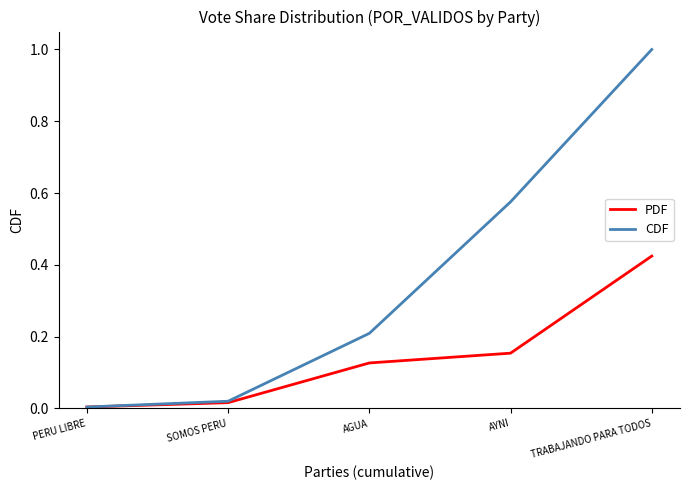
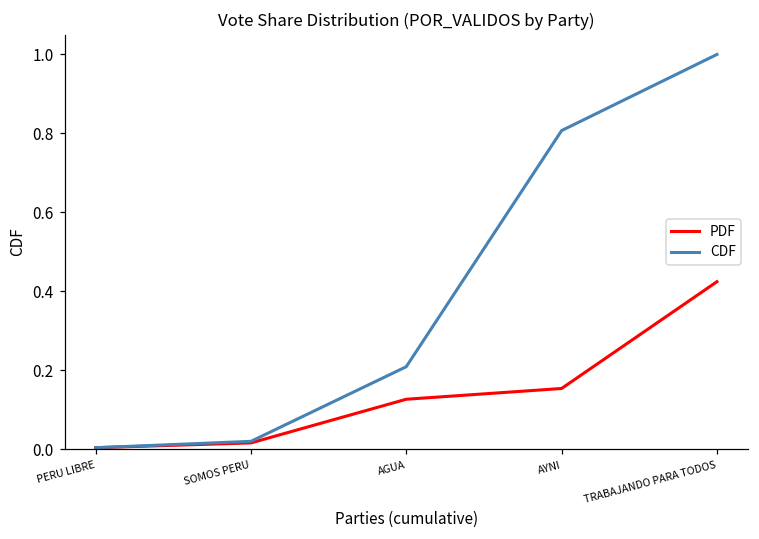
  {
    "PDF": {
      "AGUA": 0.13,
      "AYNI": 0.15,
      "TRABAJANDO PARA TODOS": 0.42
    },
    "CDF": {
      "AGUA": 0.21,
-     "AYNI": 0.58,
+     "AYNI": 0.81,
      "TRABAJANDO PARA TODOS": 1.00
    }
  }
